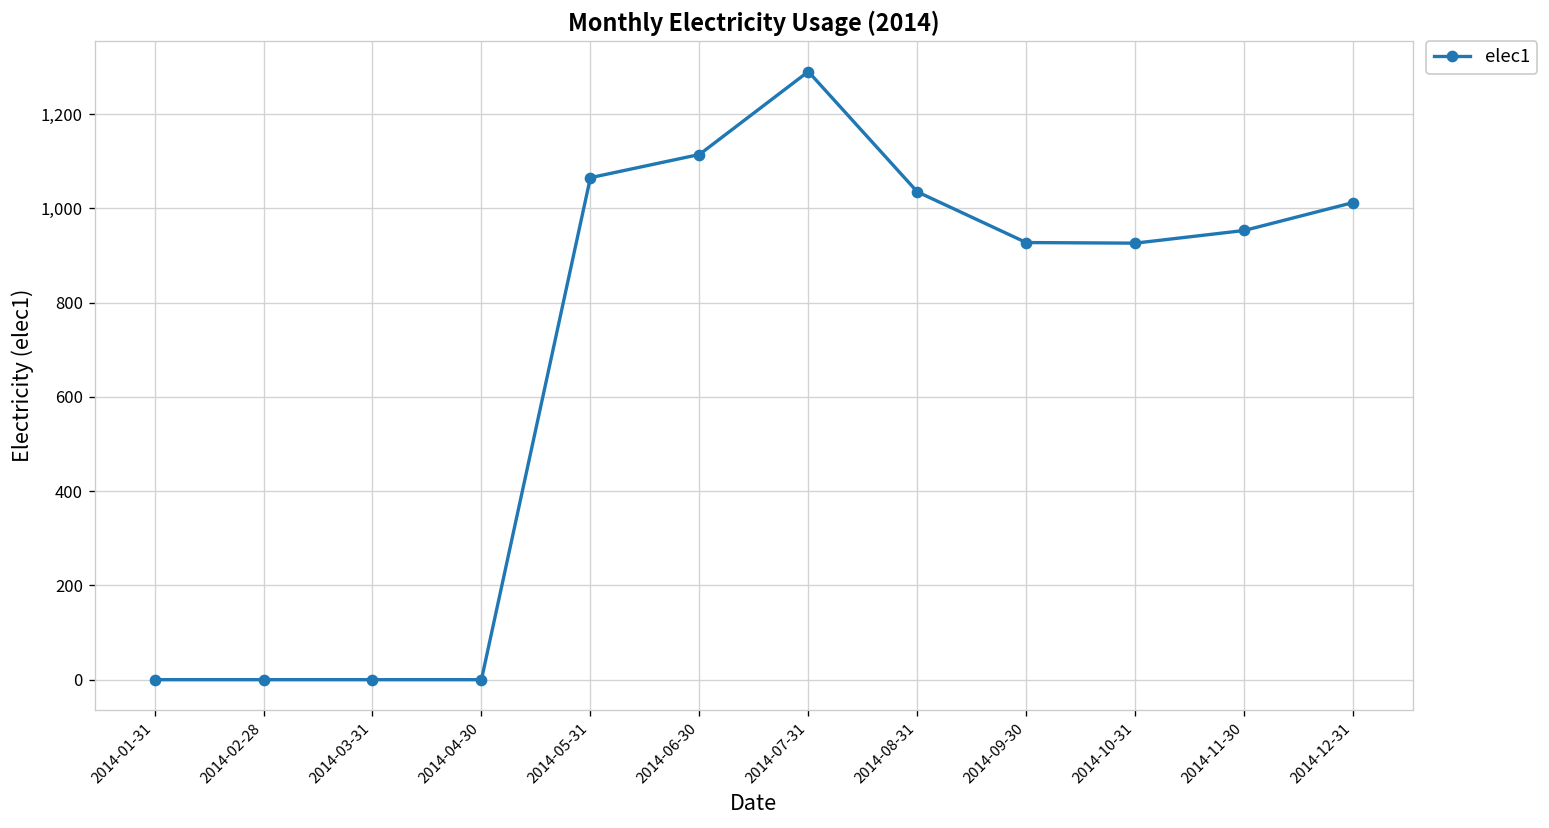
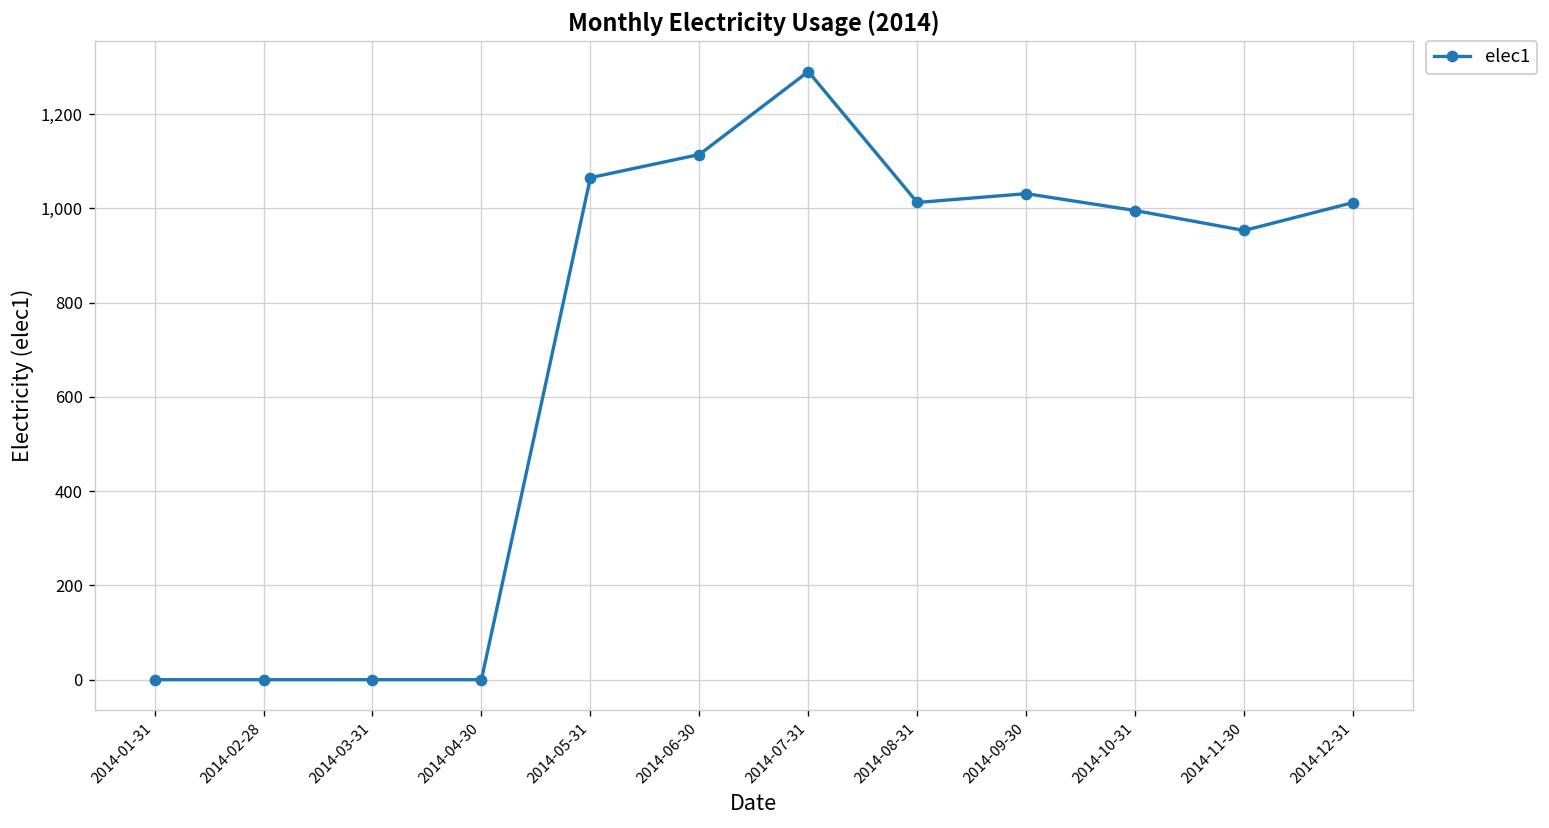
  {
    "2014-01-31": "0",
    "2014-02-28": "0",
    "2014-03-31": "0",
    "2014-04-30": "0",
    "2014-05-31": "1,060",
    "2014-06-30": "1,110",
    "2014-07-31": "1,290",
-   "2014-08-31": "1,030",
-   "2014-09-30": "930",
-   "2014-10-31": "930",
+   "2014-08-31": "1,010",
+   "2014-09-30": "1,030",
+   "2014-10-31": "1,000",
    "2014-11-30": "950",
    "2014-12-31": "1,010"
  }
